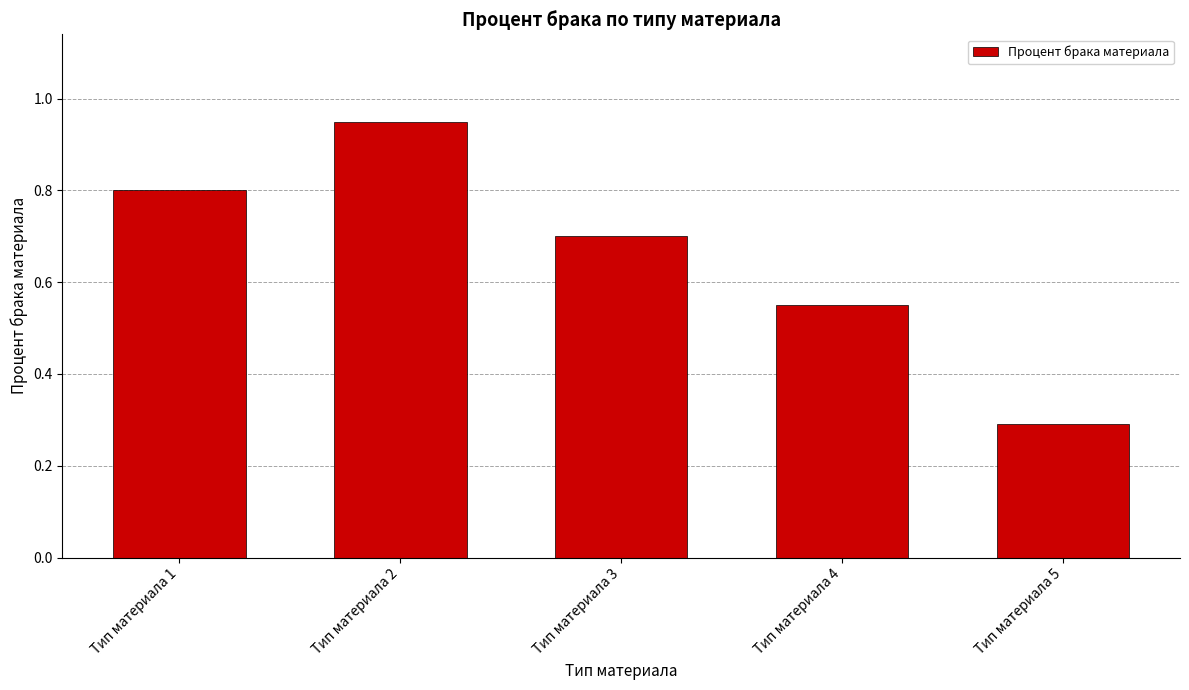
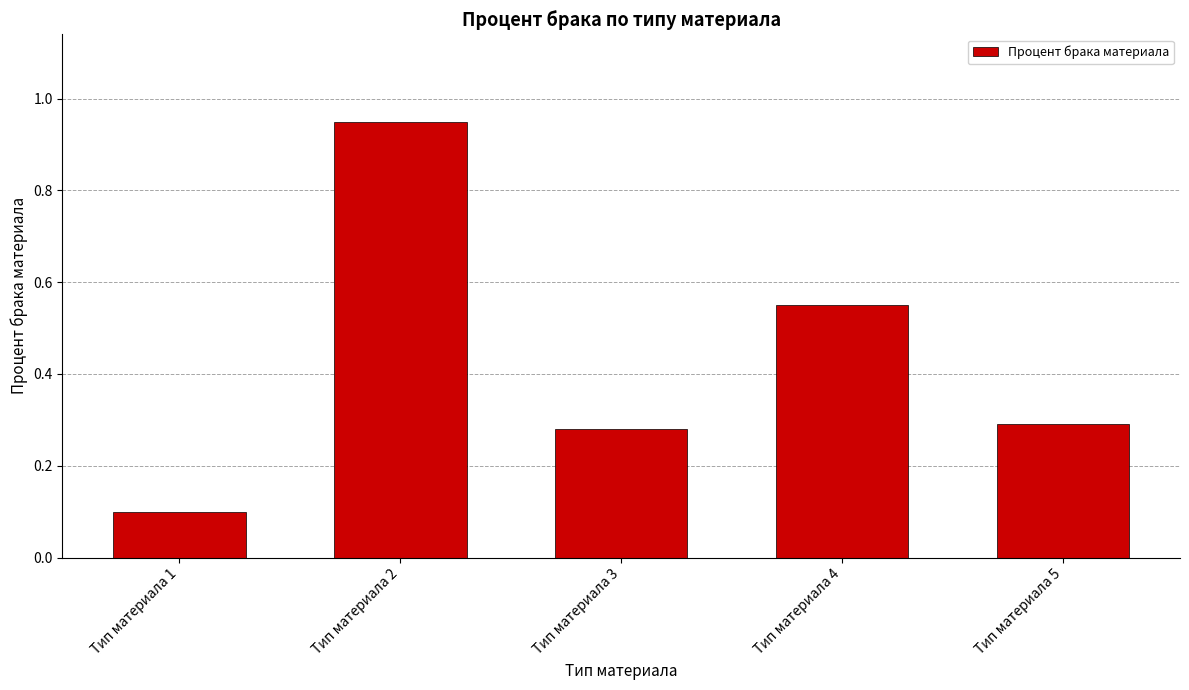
  {
-   "Тип материала 1": 0.8,
+   "Тип материала 1": 0.1,
    "Тип материала 2": 0.95,
-   "Тип материала 3": 0.70,
+   "Тип материала 3": 0.28,
    "Тип материала 4": 0.55,
    "Тип материала 5": 0.29
  }
